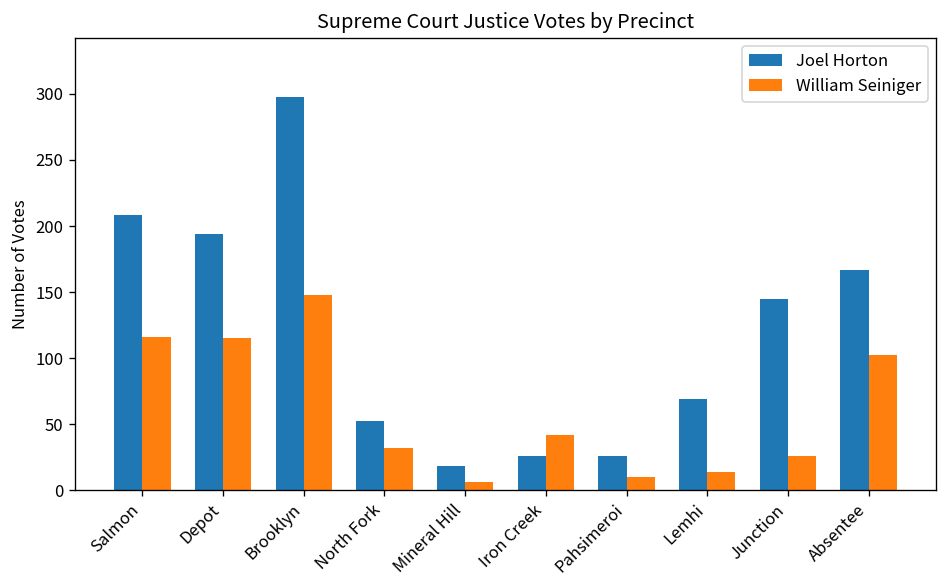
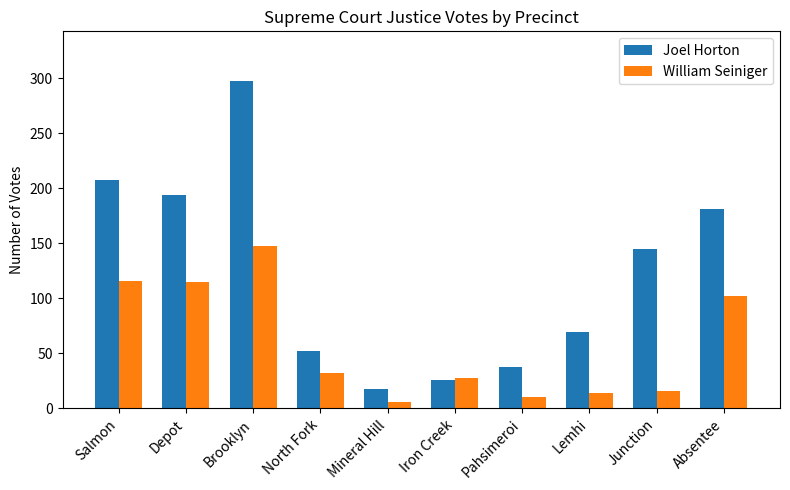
  {
    "Joel Horton": {
      "Salmon": 208,
      "Depot": 194,
      "Brooklyn": 298,
      "North Fork": 52,
      "Mineral Hill": 18,
      "Iron Creek": 26,
-     "Pahsimeroi": 26,
+     "Pahsimeroi": 38,
      "Lemhi": 69,
      "Junction": 145,
-     "Absentee": 167
+     "Absentee": 181
    },
    "William Seiniger": {
      "Salmon": 116,
      "Depot": 115,
      "Brooklyn": 148,
      "North Fork": 32,
      "Mineral Hill": 6,
-     "Iron Creek": 42,
+     "Iron Creek": 28,
      "Pahsimeroi": 10,
      "Lemhi": 14,
-     "Junction": 26,
+     "Junction": 16,
      "Absentee": 102
    }
  }
